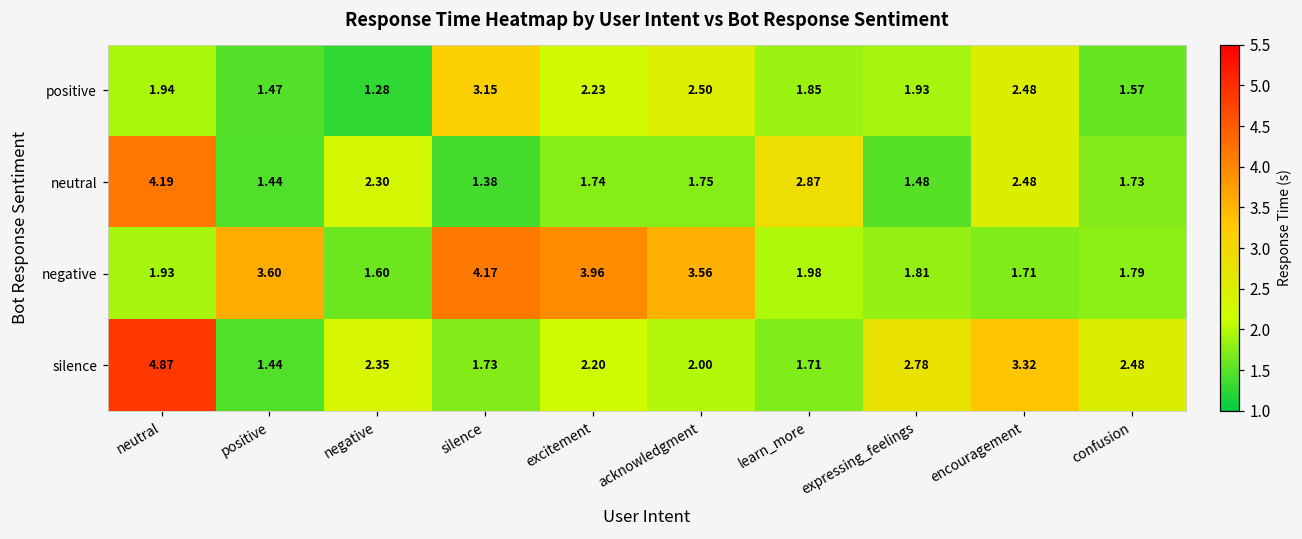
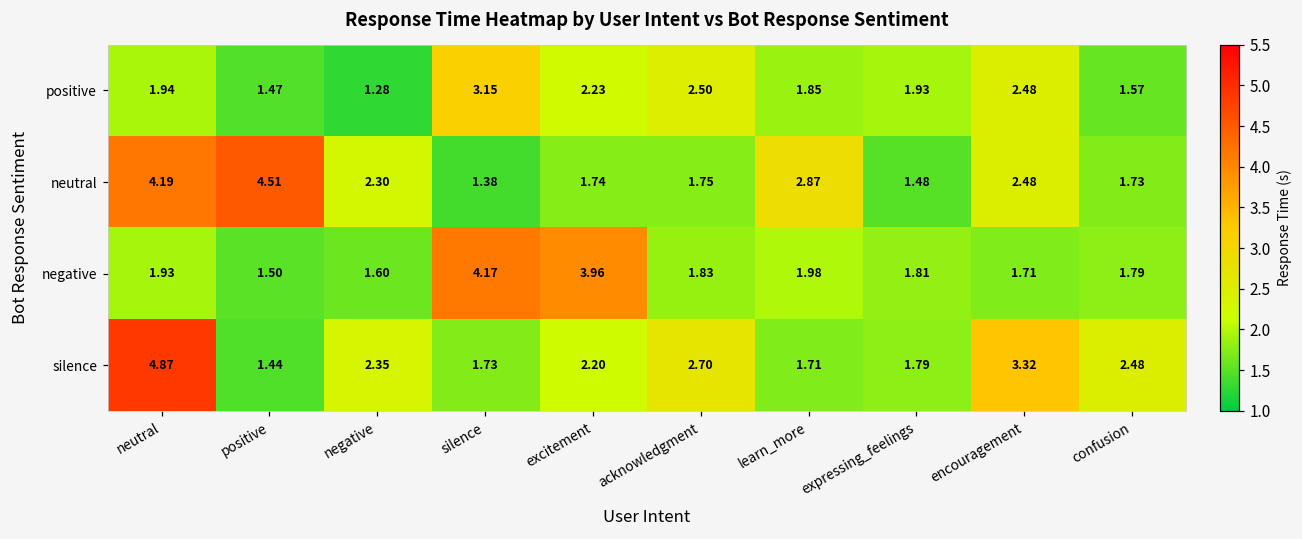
  {
    "positive": {
      "neutral": 1.94,
      "positive": 1.47,
      "negative": 1.28,
      "silence": 3.15,
      "excitement": 2.23,
      "acknowledgment": 2.50,
      "learn_more": 1.85,
      "expressing_feelings": 1.93,
      "encouragement": 2.48,
      "confusion": 1.57
    },
    "neutral": {
      "neutral": 4.19,
-     "positive": 1.44,
+     "positive": 4.51,
      "negative": 2.30,
      "silence": 1.38,
      "excitement": 1.74,
      "acknowledgment": 1.75,
      "learn_more": 2.87,
      "expressing_feelings": 1.48,
      "encouragement": 2.48,
      "confusion": 1.73
    },
    "negative": {
      "neutral": 1.93,
-     "positive": 3.60,
+     "positive": 1.50,
      "negative": 1.60,
      "silence": 4.17,
      "excitement": 3.96,
-     "acknowledgment": 3.56,
+     "acknowledgment": 1.83,
      "learn_more": 1.98,
      "expressing_feelings": 1.81,
      "encouragement": 1.71,
      "confusion": 1.79
    },
    "silence": {
      "neutral": 4.87,
      "positive": 1.44,
      "negative": 2.35,
      "silence": 1.73,
      "excitement": 2.20,
-     "acknowledgment": 2.00,
+     "acknowledgment": 2.70,
      "learn_more": 1.71,
-     "expressing_feelings": 2.78,
+     "expressing_feelings": 1.79,
      "encouragement": 3.32,
      "confusion": 2.48
    }
  }
